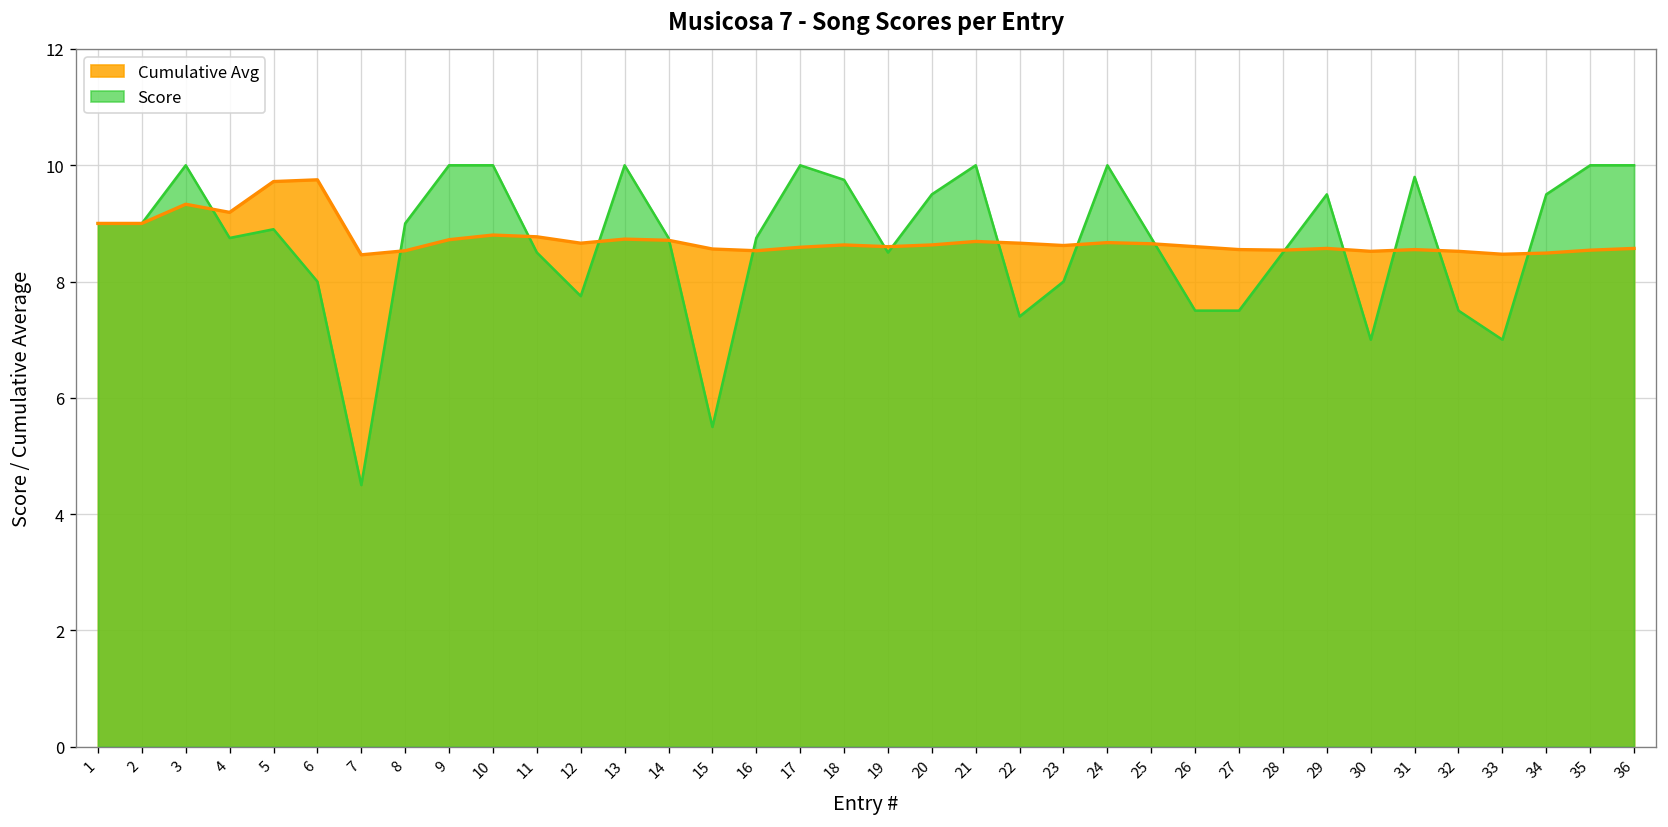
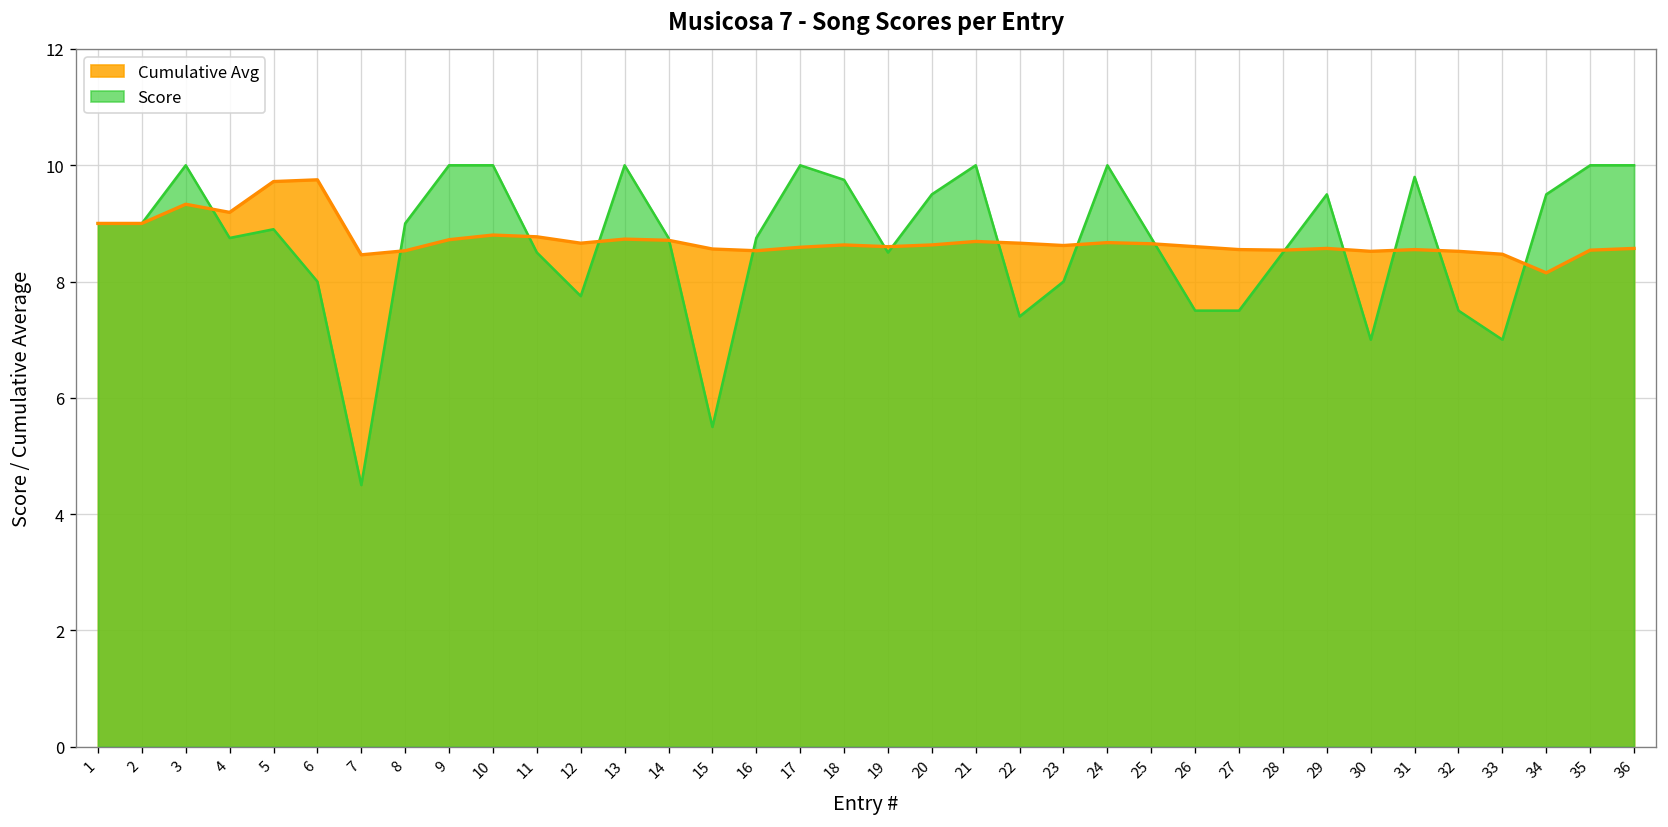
  {
    "Cumulative Avg": {
      "3": 9.3,
      "4": 9.2,
      "5": 9.7,
      "6": 9.8,
      "7": 8.5,
      "8": 8.5,
      "9": 8.7,
      "10": 8.8,
      "11": 8.8,
      "12": 8.7,
      "13": 8.7,
      "15": 8.6,
      "16": 8.5,
      "17": 8.6,
      "18": 8.6,
      "19": 8.6,
      "20": 8.6,
      "21": 8.7,
      "22": 8.7,
      "23": 8.6,
      "24": 8.7,
      "25": 8.7,
      "26": 8.6,
      "27": 8.6,
      "29": 8.6,
      "30": 8.5,
      "31": 8.6,
      "32": 8.5,
      "33": 8.5,
-     "34": 8.5,
+     "34": 8.2,
      "35": 8.5,
      "36": 8.6
    },
    "Score": {
      "3": 10.0,
      "4": 8.8,
      "5": 8.9,
      "6": 8.0,
      "7": 4.5,
      "8": 9.0,
      "9": 10.0,
      "10": 10.0,
      "11": 8.5,
      "12": 7.8,
      "13": 10.0,
      "15": 5.5,
      "16": 8.8,
      "17": 10.0,
      "18": 9.8,
      "19": 8.5,
      "20": 9.5,
      "21": 10.0,
      "22": 7.4,
      "23": 8.0,
      "24": 10.0,
      "25": 8.8,
      "26": 7.5,
      "27": 7.5,
      "29": 9.5,
      "30": 7.0,
      "31": 9.8,
      "32": 7.5,
      "33": 7.0,
      "34": 9.5,
      "35": 10.0,
      "36": 10.0
    }
  }
